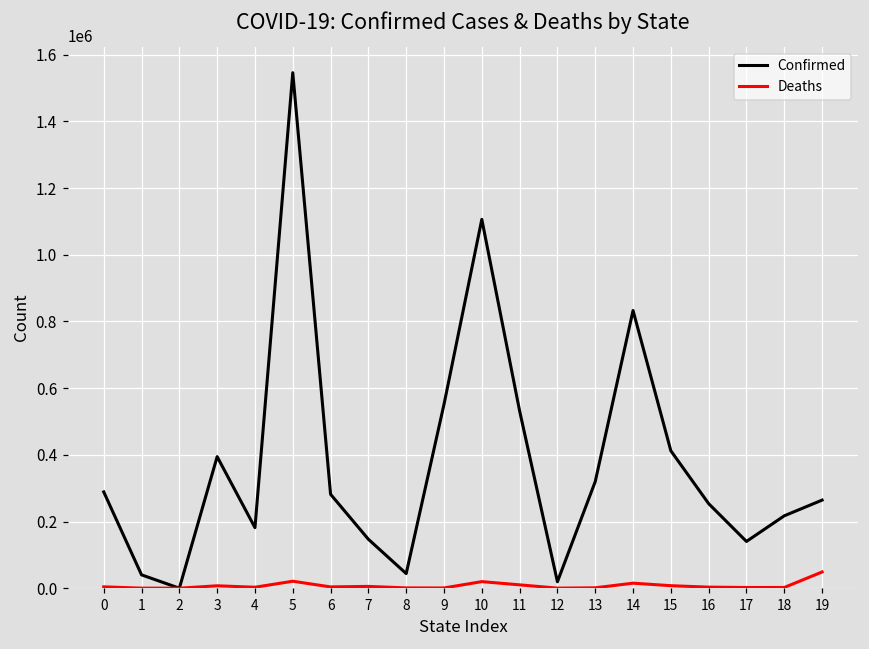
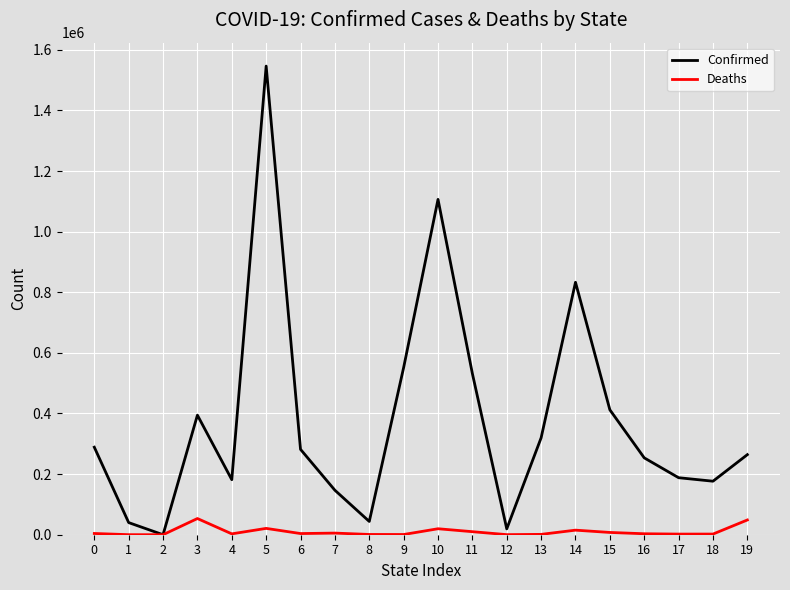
  {
    "Confirmed": {
      "0": 290000,
      "1": 40000,
      "3": 390000,
      "4": 180000,
      "5": 1550000,
      "6": 280000,
      "7": 150000,
      "8": 40000,
      "9": 550000,
      "10": 1110000,
      "11": 530000,
      "12": 20000,
      "13": 320000,
      "14": 830000,
      "15": 410000,
      "16": 250000,
-     "17": 140000,
-     "18": 220000,
+     "17": 190000,
+     "18": 180000,
      "19": 260000
    },
    "Deaths": {
      "0": 0,
      "1": 0,
-     "3": 10000,
+     "3": 50000,
      "4": 0,
      "5": 20000,
      "6": 0,
      "7": 10000,
      "8": 0,
      "9": 0,
      "10": 20000,
      "11": 10000,
      "12": 0,
      "13": 0,
      "14": 20000,
      "15": 10000,
      "16": 0,
      "17": 0,
      "18": 0,
      "19": 50000
    }
  }
